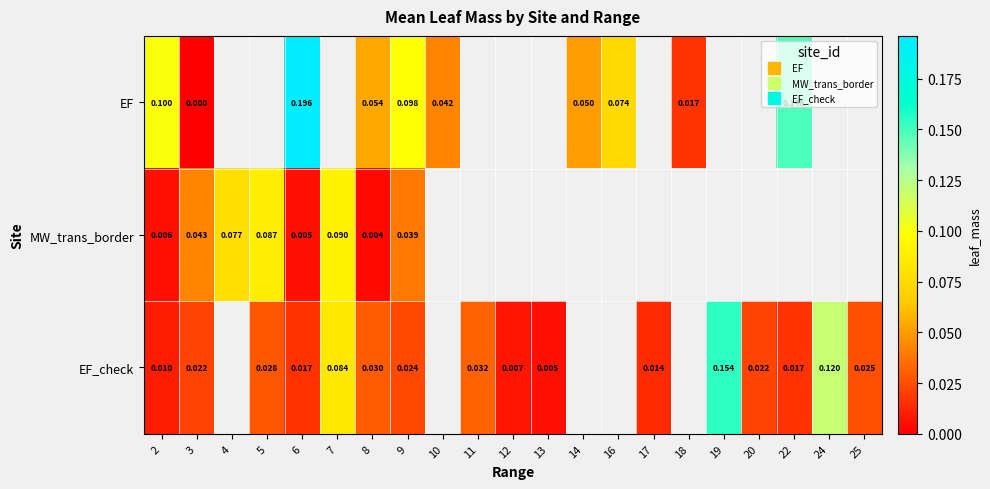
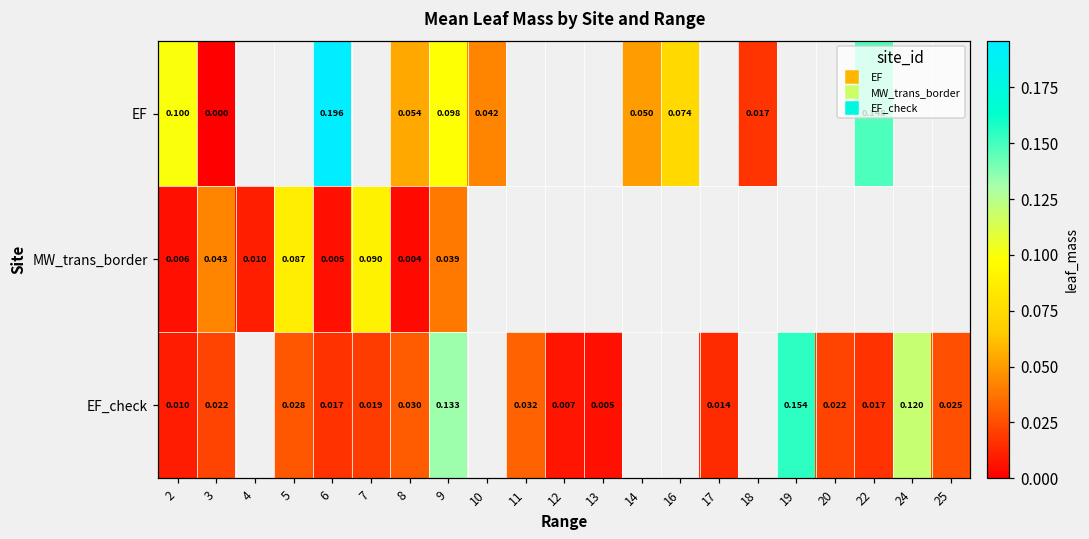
  {
    "EF": {
      "2": 0.100,
      "3": 0.000,
      "6": 0.196,
      "8": 0.054,
      "9": 0.098,
      "10": 0.042,
      "14": 0.050,
      "16": 0.074,
      "18": 0.017
    },
    "MW_trans_border": {
      "2": 0.006,
      "3": 0.043,
-     "4": 0.077,
+     "4": 0.010,
      "5": 0.087,
      "6": 0.005,
      "7": 0.090,
      "8": 0.004,
      "9": 0.039
    },
    "EF_check": {
      "2": 0.010,
      "3": 0.022,
      "5": 0.028,
      "6": 0.017,
-     "7": 0.084,
+     "7": 0.019,
      "8": 0.030,
-     "9": 0.024,
+     "9": 0.133,
      "11": 0.032,
      "12": 0.007,
      "13": 0.005,
      "17": 0.014,
      "19": 0.154,
      "20": 0.022,
      "22": 0.017,
      "24": 0.120,
      "25": 0.025
    }
  }
